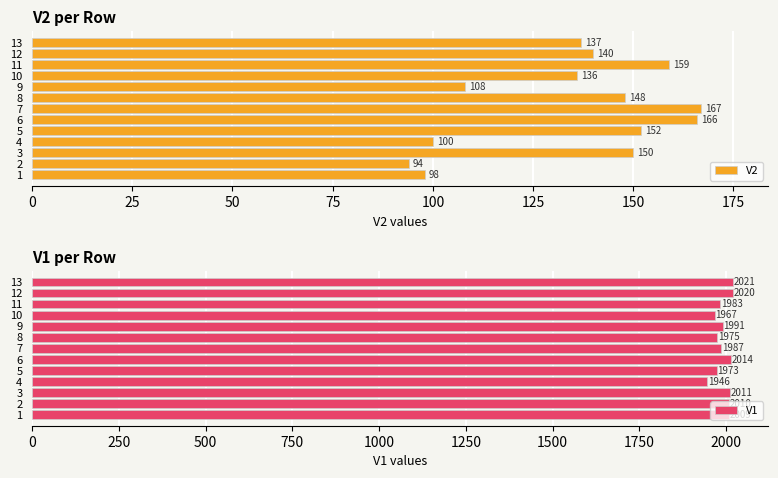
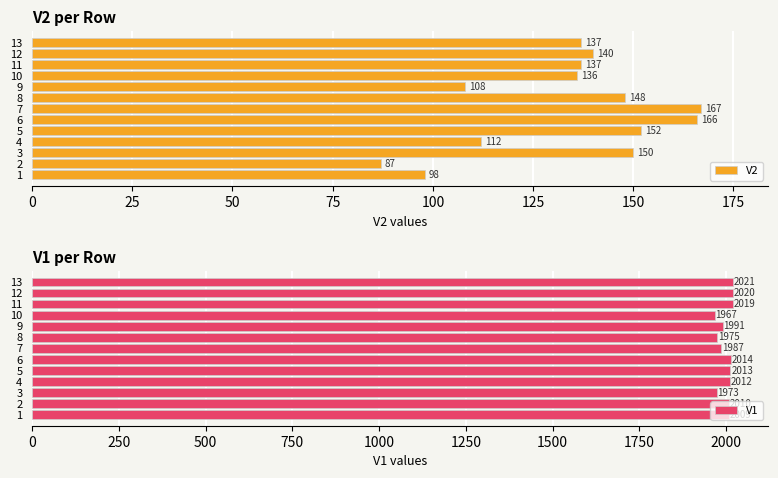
  {
    "V2 per Row": {
      "13": 137,
      "12": 140,
-     "11": 159,
+     "11": 137,
      "10": 136,
      "9": 108,
      "8": 148,
      "7": 167,
      "6": 166,
      "5": 152,
-     "4": 100,
+     "4": 112,
      "3": 150,
-     "2": 94,
+     "2": 87,
      "1": 98
    },
    "V1 per Row": {
      "13": 2021,
      "12": 2020,
-     "11": 1983,
+     "11": 2019,
      "10": 1967,
      "9": 1991,
      "8": 1975,
      "7": 1987,
      "6": 2014,
-     "5": 1973,
-     "4": 1946,
-     "3": 2011
+     "5": 2013,
+     "4": 2012,
+     "3": 1973
    }
  }
